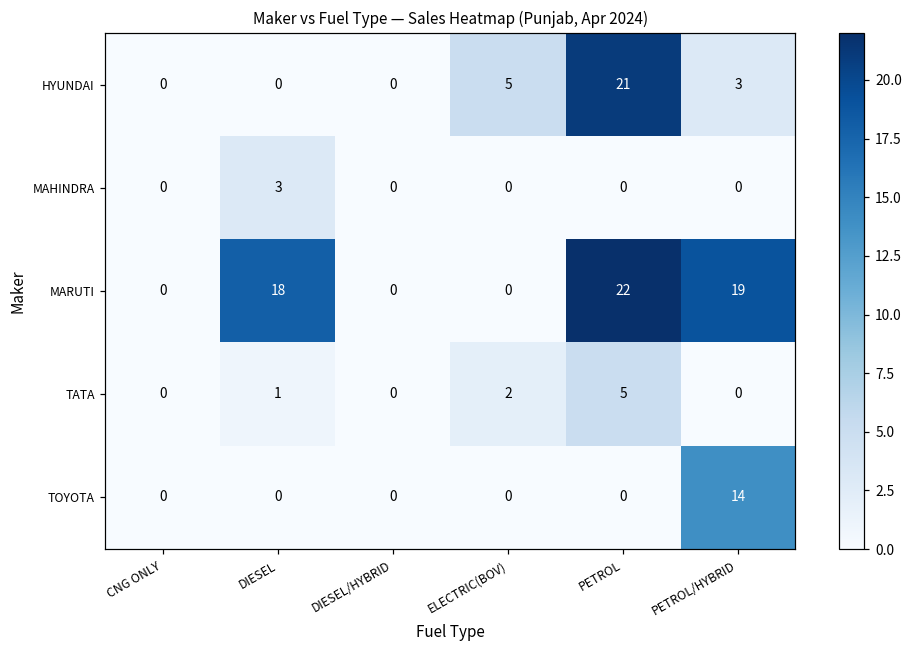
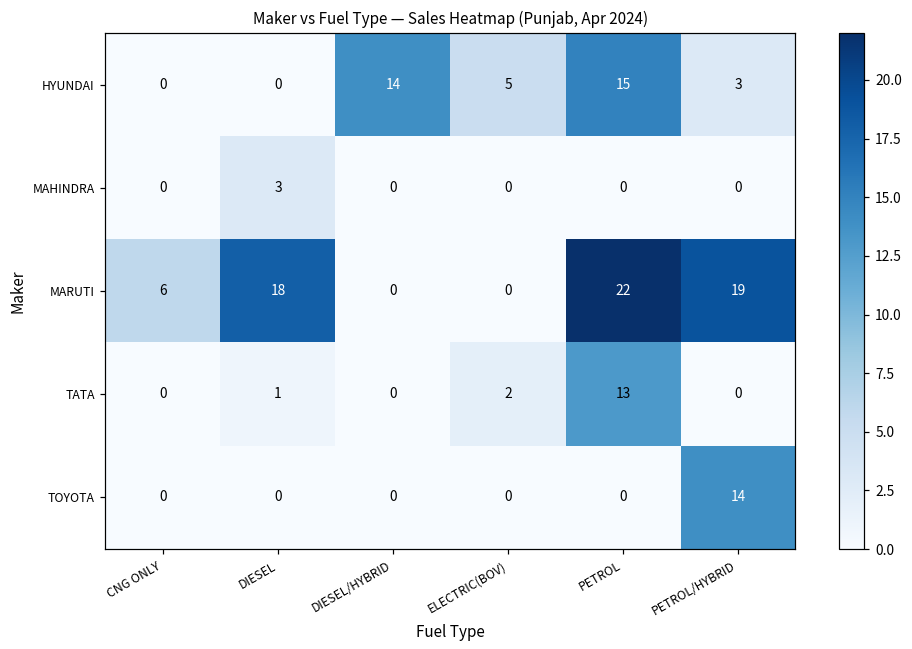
  {
    "HYUNDAI": {
      "CNG ONLY": 0,
      "DIESEL": 0,
-     "DIESEL/HYBRID": 0,
+     "DIESEL/HYBRID": 14,
      "ELECTRIC(BOV)": 5,
-     "PETROL": 21,
+     "PETROL": 15,
      "PETROL/HYBRID": 3
    },
    "MAHINDRA": {
      "CNG ONLY": 0,
      "DIESEL": 3,
      "DIESEL/HYBRID": 0,
      "ELECTRIC(BOV)": 0,
      "PETROL": 0,
      "PETROL/HYBRID": 0
    },
    "MARUTI": {
-     "CNG ONLY": 0,
+     "CNG ONLY": 6,
      "DIESEL": 18,
      "DIESEL/HYBRID": 0,
      "ELECTRIC(BOV)": 0,
      "PETROL": 22,
      "PETROL/HYBRID": 19
    },
    "TATA": {
      "CNG ONLY": 0,
      "DIESEL": 1,
      "DIESEL/HYBRID": 0,
      "ELECTRIC(BOV)": 2,
-     "PETROL": 5,
+     "PETROL": 13,
      "PETROL/HYBRID": 0
    },
    "TOYOTA": {
      "CNG ONLY": 0,
      "DIESEL": 0,
      "DIESEL/HYBRID": 0,
      "ELECTRIC(BOV)": 0,
      "PETROL": 0,
      "PETROL/HYBRID": 14
    }
  }
